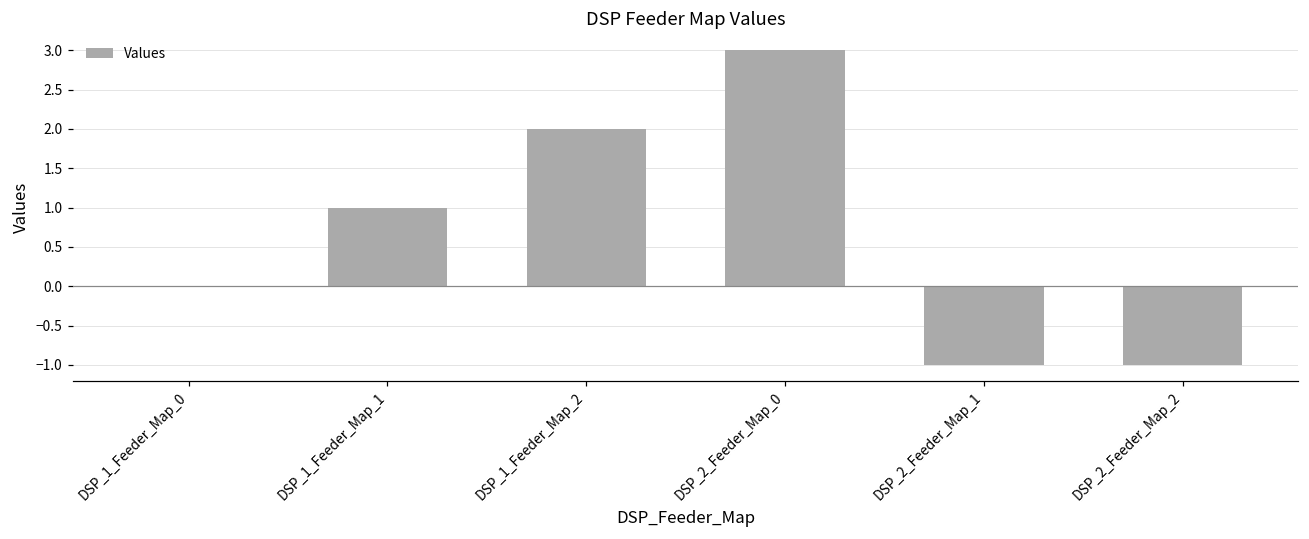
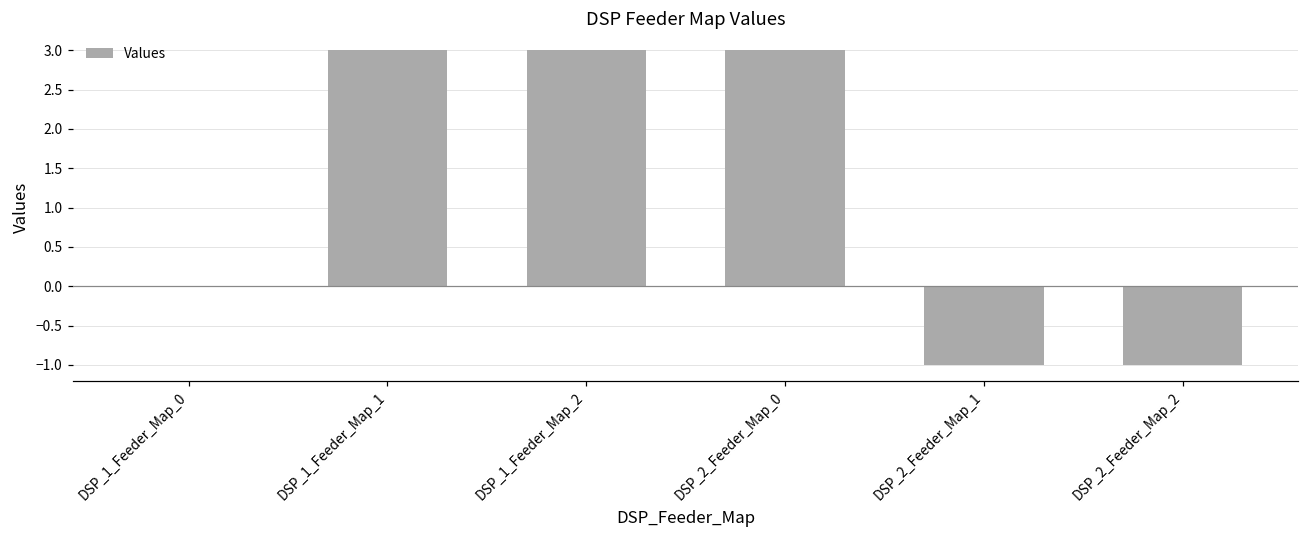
  {
    "DSP_1_Feeder_Map_0": 0,
-   "DSP_1_Feeder_Map_1": 1,
-   "DSP_1_Feeder_Map_2": 2,
+   "DSP_1_Feeder_Map_1": 3,
+   "DSP_1_Feeder_Map_2": 3,
    "DSP_2_Feeder_Map_0": 3,
    "DSP_2_Feeder_Map_1": -1,
    "DSP_2_Feeder_Map_2": -1
  }
